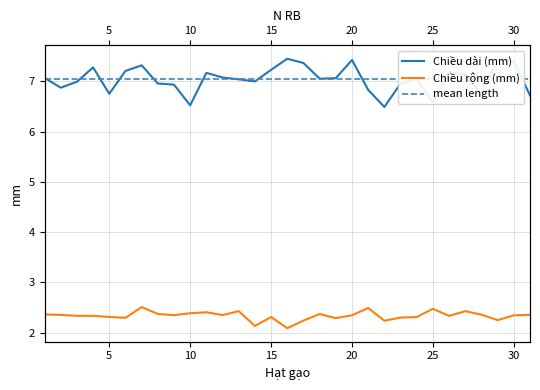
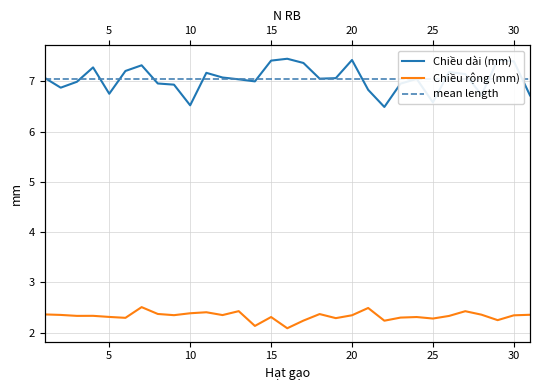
  {
    "Chiều dài (mm)": {
      "5": 6.8,
      "10": 6.5,
-     "15": 7.2,
+     "15": 7.4,
      "20": 7.4
    },
    "Chiều rộng (mm)": {
      "5": 2.3,
      "10": 2.4,
      "15": 2.3,
      "20": 2.3,
-     "25": 2.5,
+     "25": 2.3,
      "30": 2.3
    }
  }
